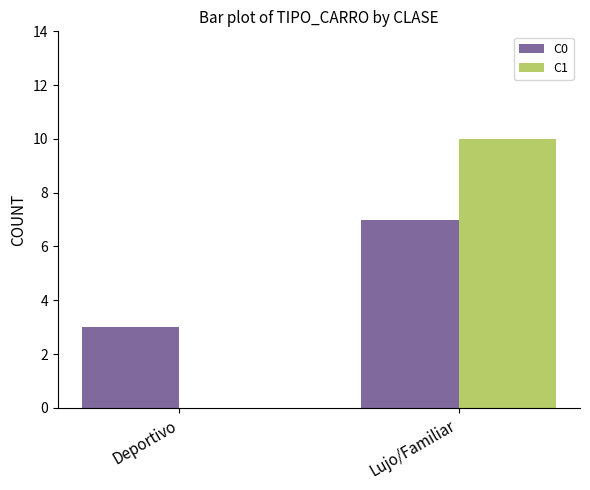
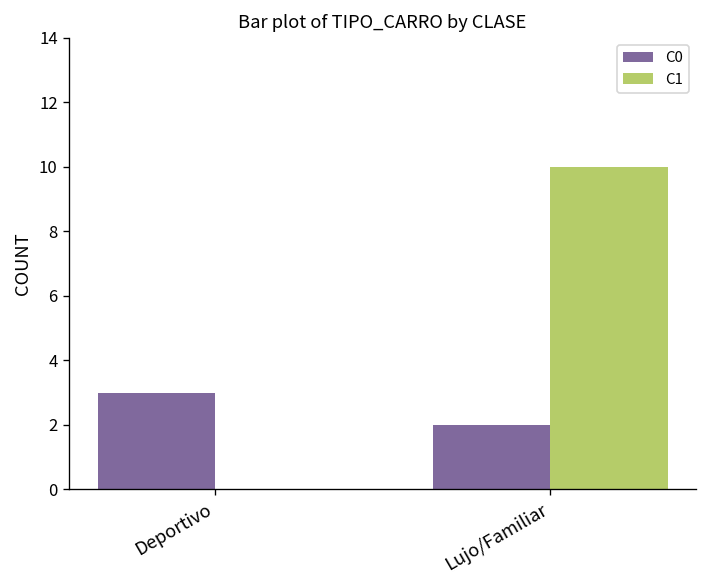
  {
    "C0": {
      "Deportivo": 3,
-     "Lujo/Familiar": 7
+     "Lujo/Familiar": 2
    },
    "C1": {
      "Deportivo": 0,
      "Lujo/Familiar": 10
    }
  }
